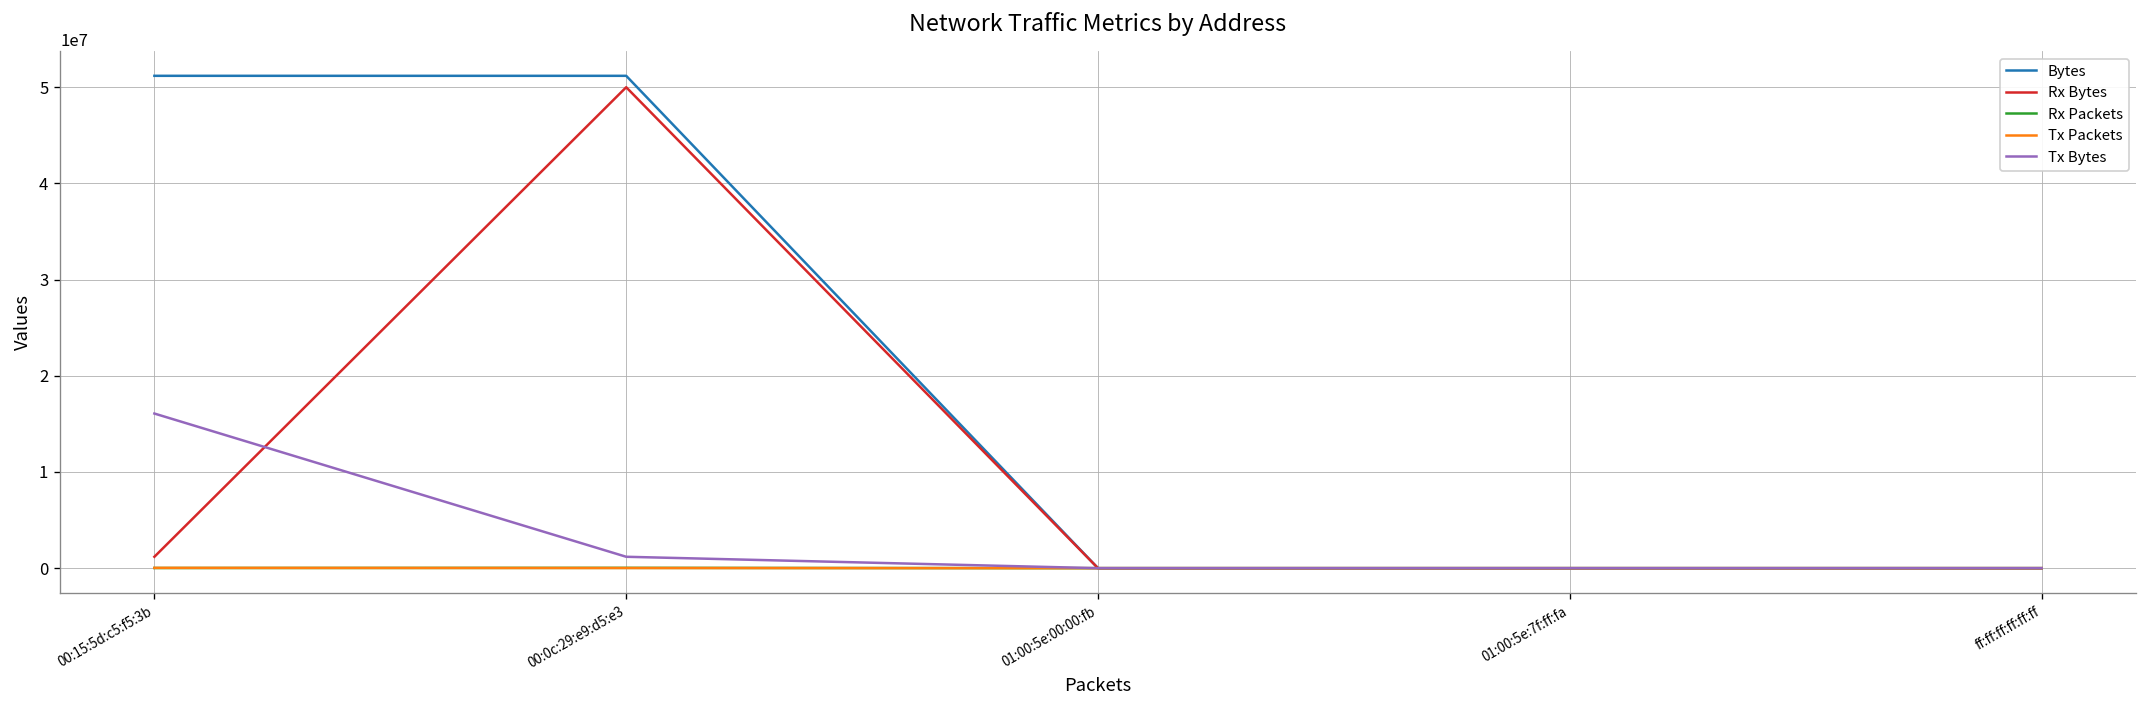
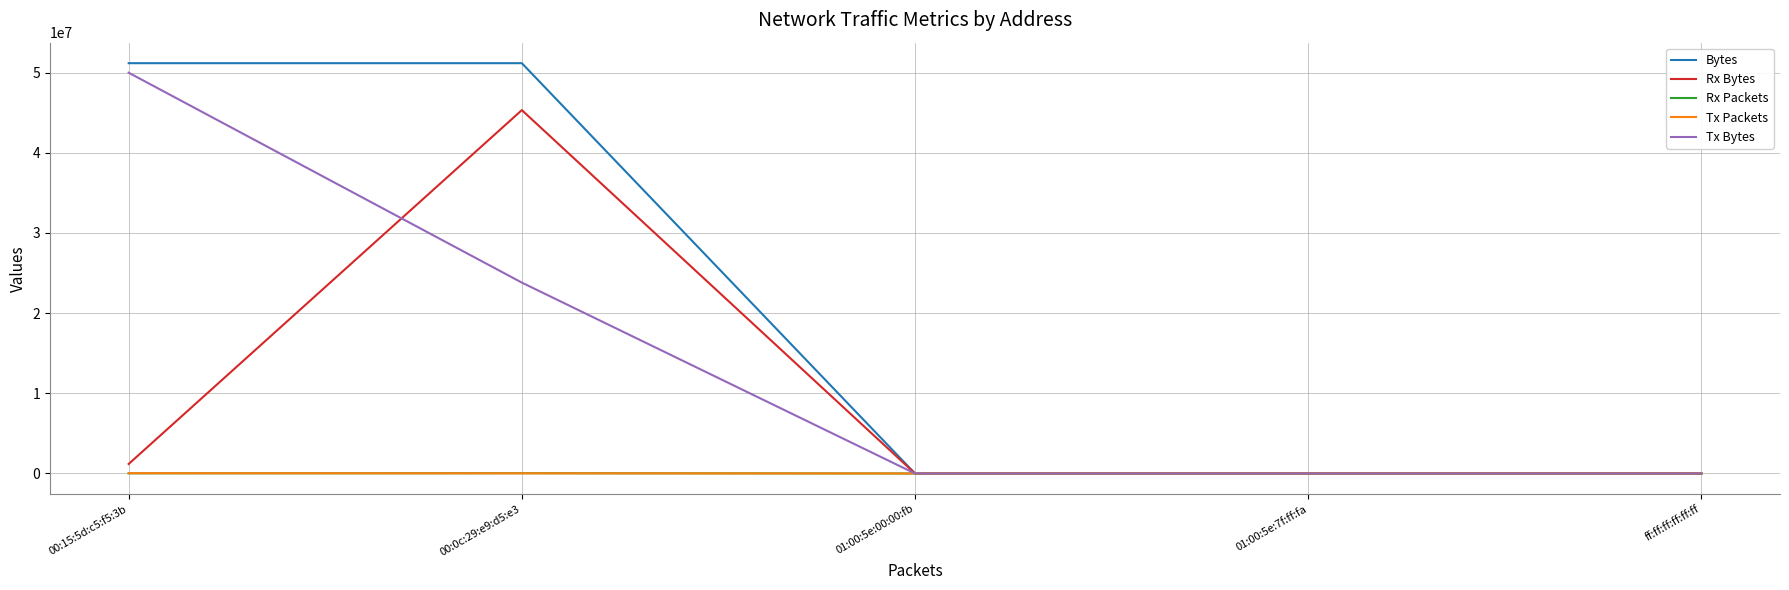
  {
    "Bytes": {
      "00:15:5d:c5:f5:3b": 51000000,
      "00:0c:29:e9:d5:e3": 51000000
    },
    "Rx Bytes": {
      "00:15:5d:c5:f5:3b": 1000000,
-     "00:0c:29:e9:d5:e3": 50000000
+     "00:0c:29:e9:d5:e3": 45000000
    },
    "Tx Packets": {
      "00:15:5d:c5:f5:3b": 0,
      "00:0c:29:e9:d5:e3": 0
    },
    "Tx Bytes": {
-     "00:15:5d:c5:f5:3b": 16000000,
-     "00:0c:29:e9:d5:e3": 1000000
+     "00:15:5d:c5:f5:3b": 50000000,
+     "00:0c:29:e9:d5:e3": 24000000
    }
  }
